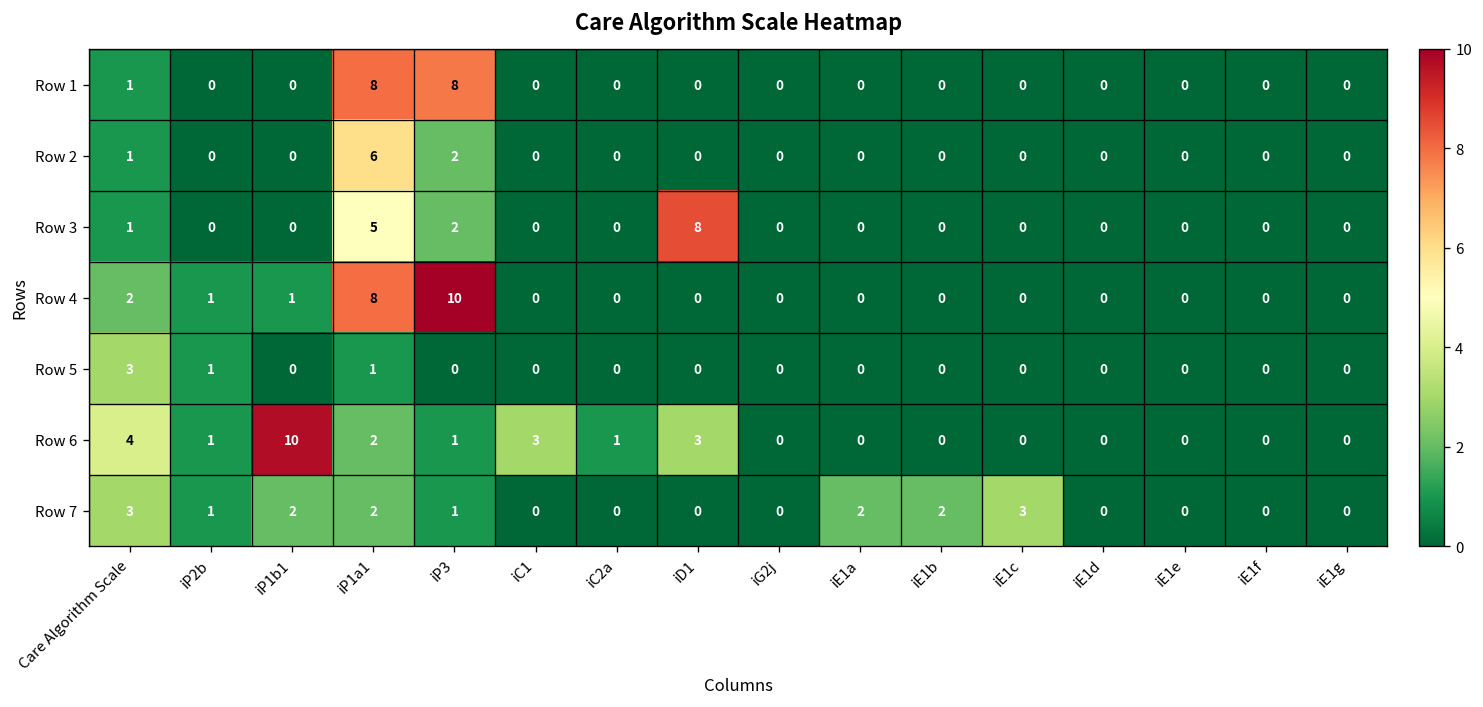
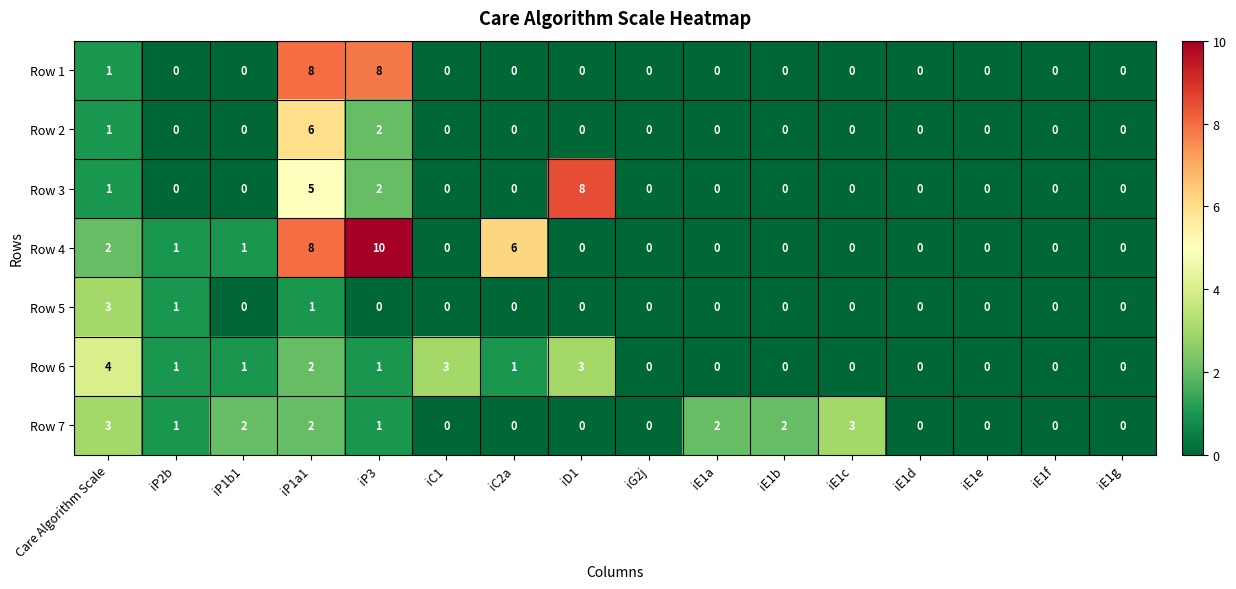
  {
    "Row 1": {
      "Care Algorithm Scale": 1,
      "iP2b": 0,
      "iP1b1": 0,
      "iP1a1": 8,
      "iP3": 8,
      "iC1": 0,
      "iC2a": 0,
      "iD1": 0,
      "iG2j": 0,
      "iE1a": 0,
      "iE1b": 0,
      "iE1c": 0,
      "iE1d": 0,
      "iE1e": 0,
      "iE1f": 0,
      "iE1g": 0
    },
    "Row 2": {
      "Care Algorithm Scale": 1,
      "iP2b": 0,
      "iP1b1": 0,
      "iP1a1": 6,
      "iP3": 2,
      "iC1": 0,
      "iC2a": 0,
      "iD1": 0,
      "iG2j": 0,
      "iE1a": 0,
      "iE1b": 0,
      "iE1c": 0,
      "iE1d": 0,
      "iE1e": 0,
      "iE1f": 0,
      "iE1g": 0
    },
    "Row 3": {
      "Care Algorithm Scale": 1,
      "iP2b": 0,
      "iP1b1": 0,
      "iP1a1": 5,
      "iP3": 2,
      "iC1": 0,
      "iC2a": 0,
      "iD1": 8,
      "iG2j": 0,
      "iE1a": 0,
      "iE1b": 0,
      "iE1c": 0,
      "iE1d": 0,
      "iE1e": 0,
      "iE1f": 0,
      "iE1g": 0
    },
    "Row 4": {
      "Care Algorithm Scale": 2,
      "iP2b": 1,
      "iP1b1": 1,
      "iP1a1": 8,
      "iP3": 10,
      "iC1": 0,
-     "iC2a": 0,
+     "iC2a": 6,
      "iD1": 0,
      "iG2j": 0,
      "iE1a": 0,
      "iE1b": 0,
      "iE1c": 0,
      "iE1d": 0,
      "iE1e": 0,
      "iE1f": 0,
      "iE1g": 0
    },
    "Row 5": {
      "Care Algorithm Scale": 3,
      "iP2b": 1,
      "iP1b1": 0,
      "iP1a1": 1,
      "iP3": 0,
      "iC1": 0,
      "iC2a": 0,
      "iD1": 0,
      "iG2j": 0,
      "iE1a": 0,
      "iE1b": 0,
      "iE1c": 0,
      "iE1d": 0,
      "iE1e": 0,
      "iE1f": 0,
      "iE1g": 0
    },
    "Row 6": {
      "Care Algorithm Scale": 4,
      "iP2b": 1,
-     "iP1b1": 10,
+     "iP1b1": 1,
      "iP1a1": 2,
      "iP3": 1,
      "iC1": 3,
      "iC2a": 1,
      "iD1": 3,
      "iG2j": 0,
      "iE1a": 0,
      "iE1b": 0,
      "iE1c": 0,
      "iE1d": 0,
      "iE1e": 0,
      "iE1f": 0,
      "iE1g": 0
    },
    "Row 7": {
      "Care Algorithm Scale": 3,
      "iP2b": 1,
      "iP1b1": 2,
      "iP1a1": 2,
      "iP3": 1,
      "iC1": 0,
      "iC2a": 0,
      "iD1": 0,
      "iG2j": 0,
      "iE1a": 2,
      "iE1b": 2,
      "iE1c": 3,
      "iE1d": 0,
      "iE1e": 0,
      "iE1f": 0,
      "iE1g": 0
    }
  }
